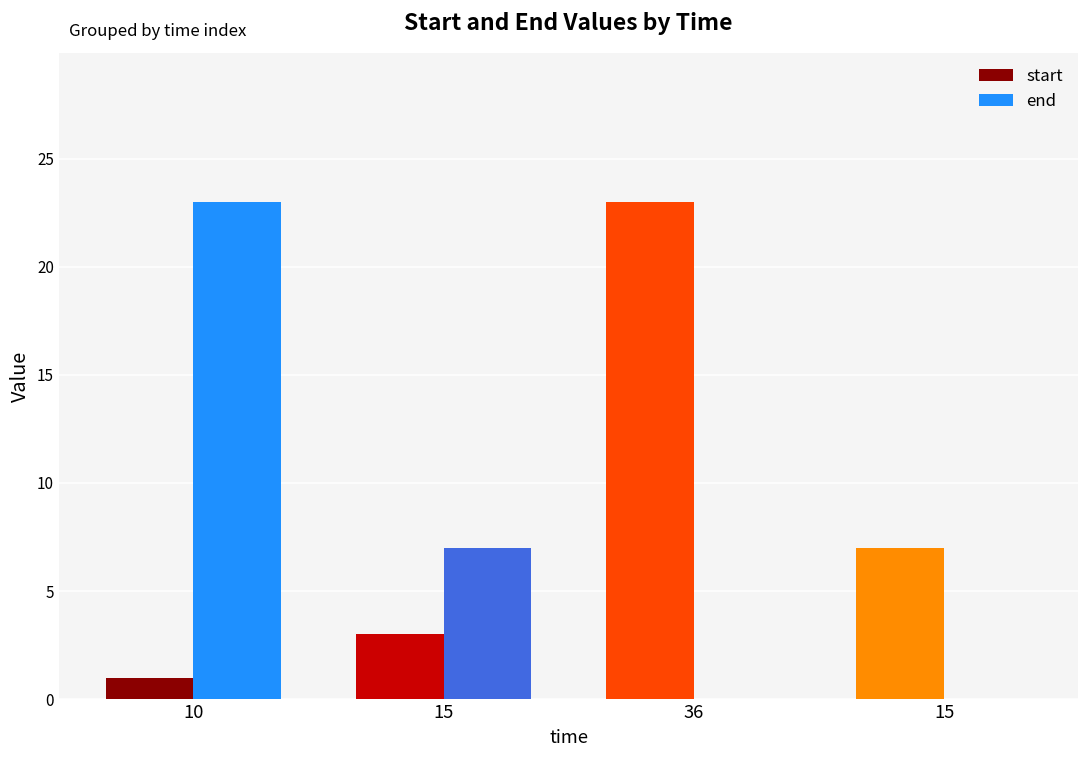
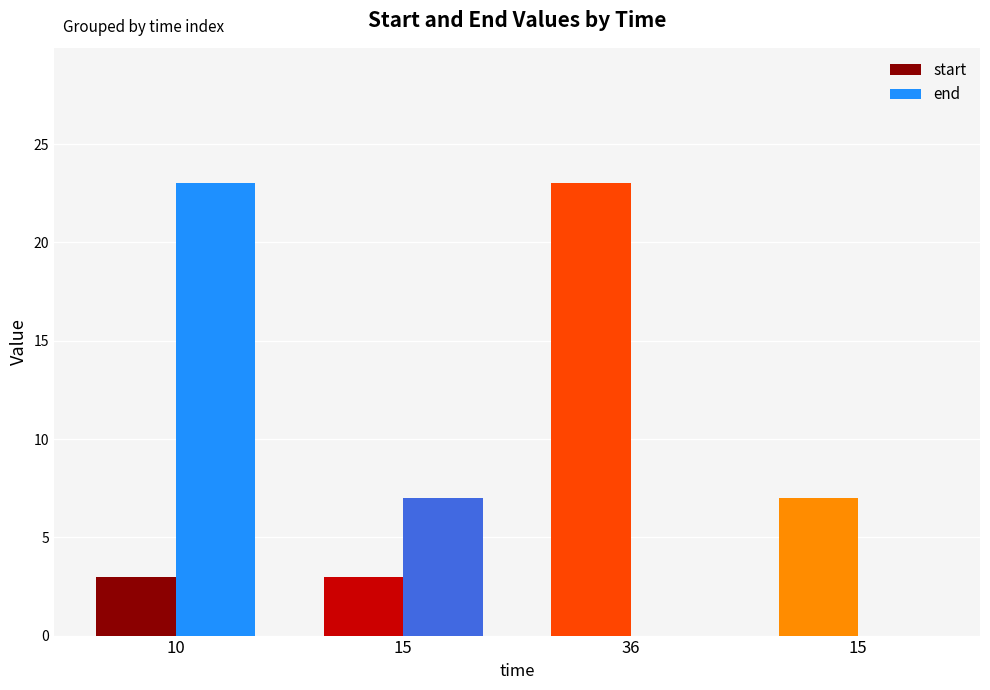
  {
    "start": {
-     "10": 1,
+     "10": 3,
      "36": 23
    },
    "end": {
      "10": 23,
      "36": 0
    }
  }
